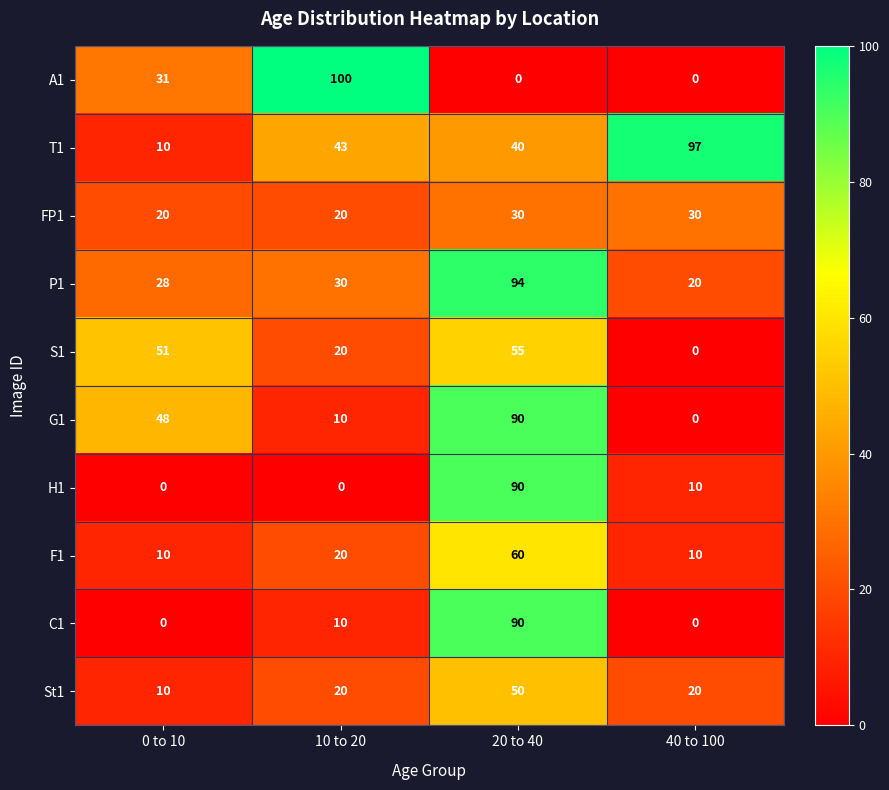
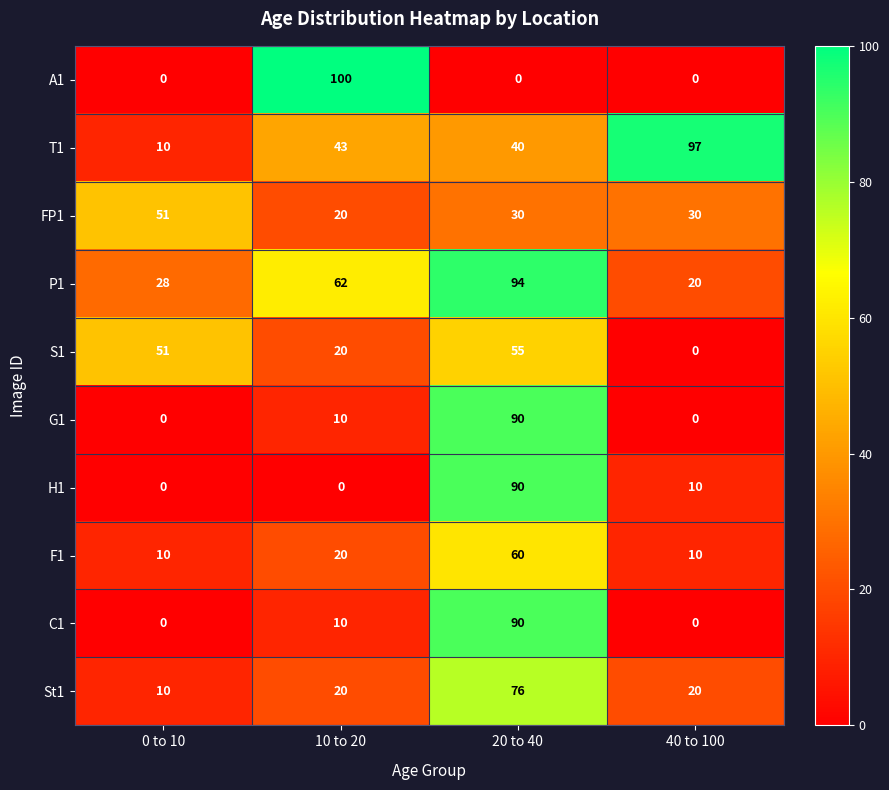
  {
    "A1": {
-     "0 to 10": 31,
+     "0 to 10": 0,
      "10 to 20": 100,
      "20 to 40": 0,
      "40 to 100": 0
    },
    "T1": {
      "0 to 10": 10,
      "10 to 20": 43,
      "20 to 40": 40,
      "40 to 100": 97
    },
    "FP1": {
-     "0 to 10": 20,
+     "0 to 10": 51,
      "10 to 20": 20,
      "20 to 40": 30,
      "40 to 100": 30
    },
    "P1": {
      "0 to 10": 28,
-     "10 to 20": 30,
+     "10 to 20": 62,
      "20 to 40": 94,
      "40 to 100": 20
    },
    "S1": {
      "0 to 10": 51,
      "10 to 20": 20,
      "20 to 40": 55,
      "40 to 100": 0
    },
    "G1": {
-     "0 to 10": 48,
+     "0 to 10": 0,
      "10 to 20": 10,
      "20 to 40": 90,
      "40 to 100": 0
    },
    "H1": {
      "0 to 10": 0,
      "10 to 20": 0,
      "20 to 40": 90,
      "40 to 100": 10
    },
    "F1": {
      "0 to 10": 10,
      "10 to 20": 20,
      "20 to 40": 60,
      "40 to 100": 10
    },
    "C1": {
      "0 to 10": 0,
      "10 to 20": 10,
      "20 to 40": 90,
      "40 to 100": 0
    },
    "St1": {
      "0 to 10": 10,
      "10 to 20": 20,
-     "20 to 40": 50,
+     "20 to 40": 76,
      "40 to 100": 20
    }
  }
